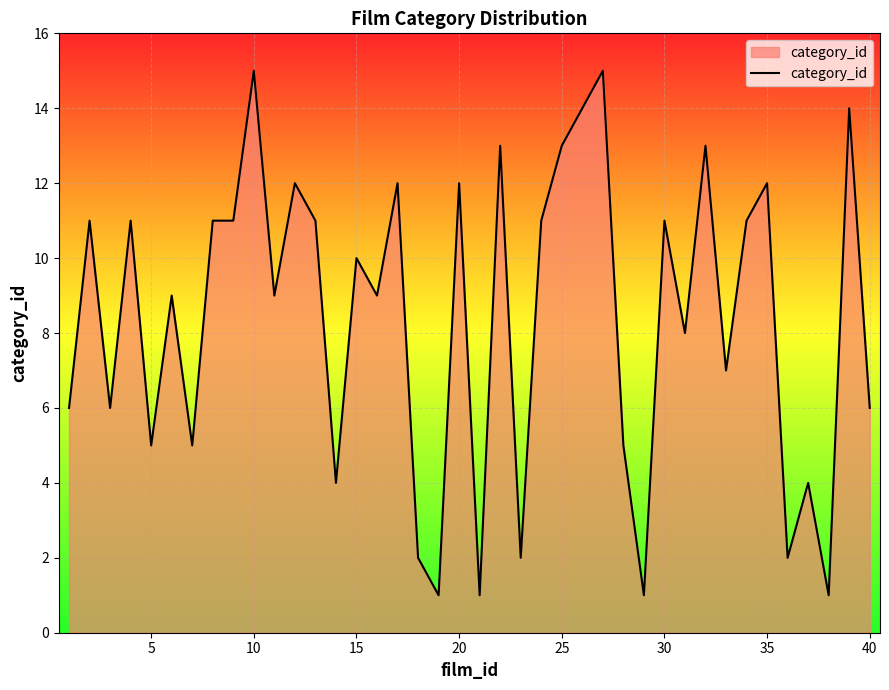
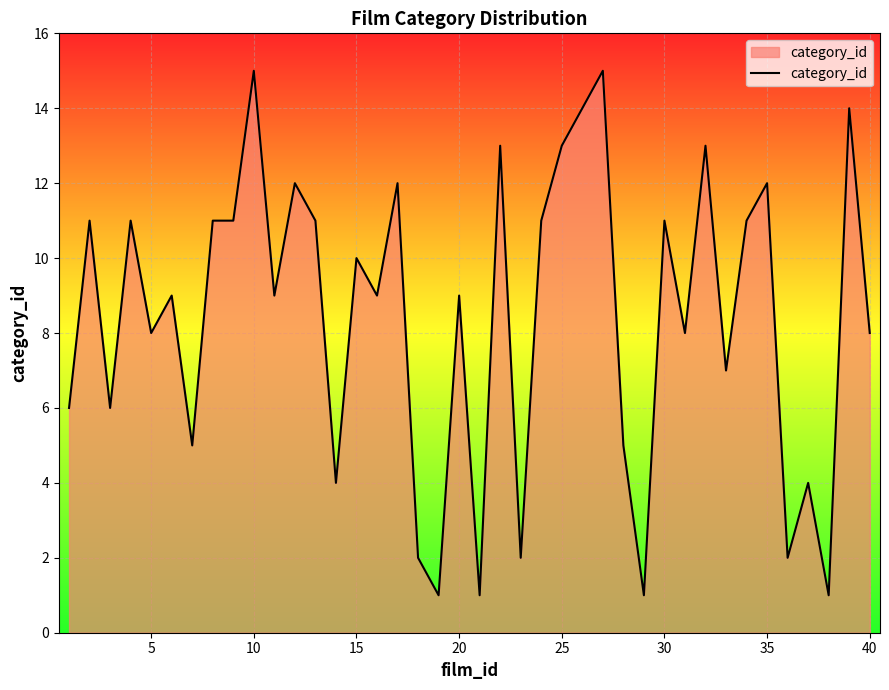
  {
-   "5": 5,
+   "5": 8,
    "10": 15,
    "15": 10,
-   "20": 12,
+   "20": 9,
    "25": 13,
    "30": 11,
    "35": 12,
-   "40": 6
+   "40": 8
  }
